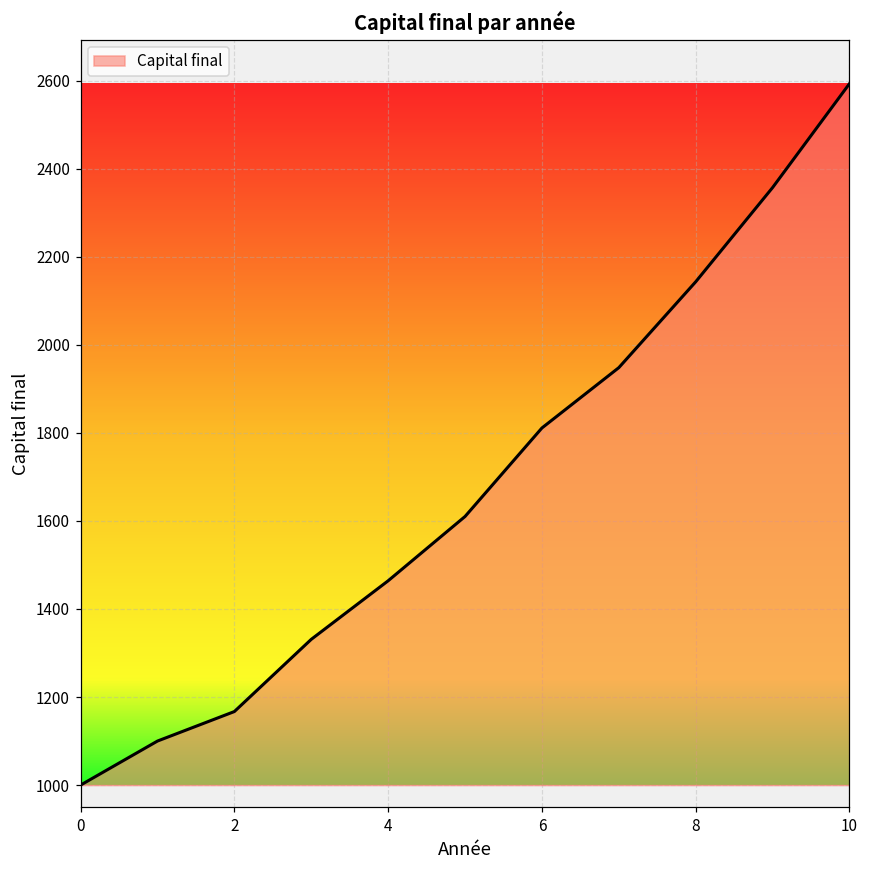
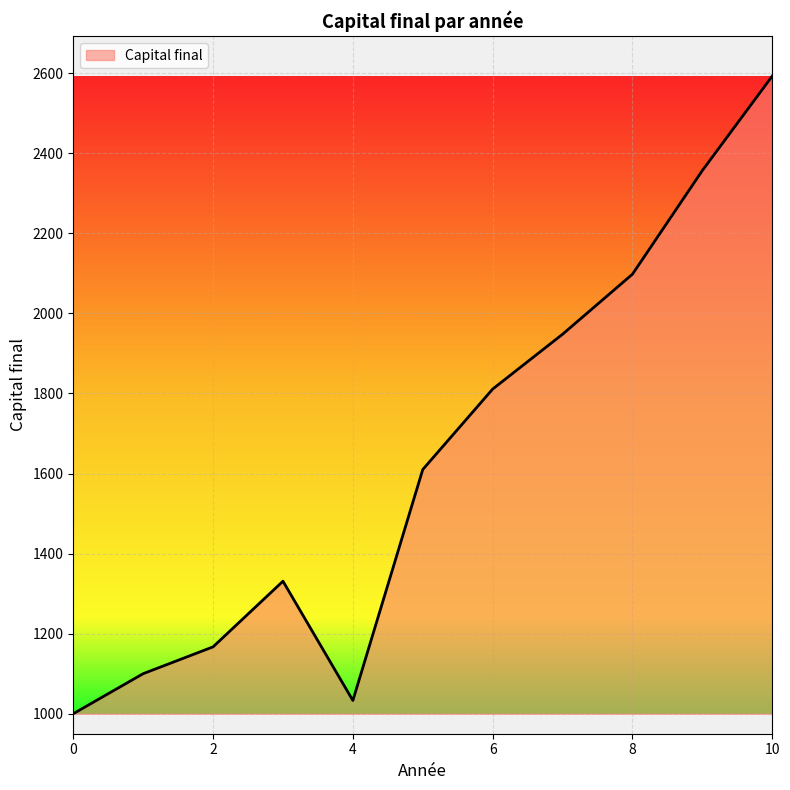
  {
    "0": 1000,
    "2": 1170,
-   "4": 1460,
+   "4": 1030,
    "6": 1810,
-   "8": 2140,
+   "8": 2100,
    "10": 2590
  }
